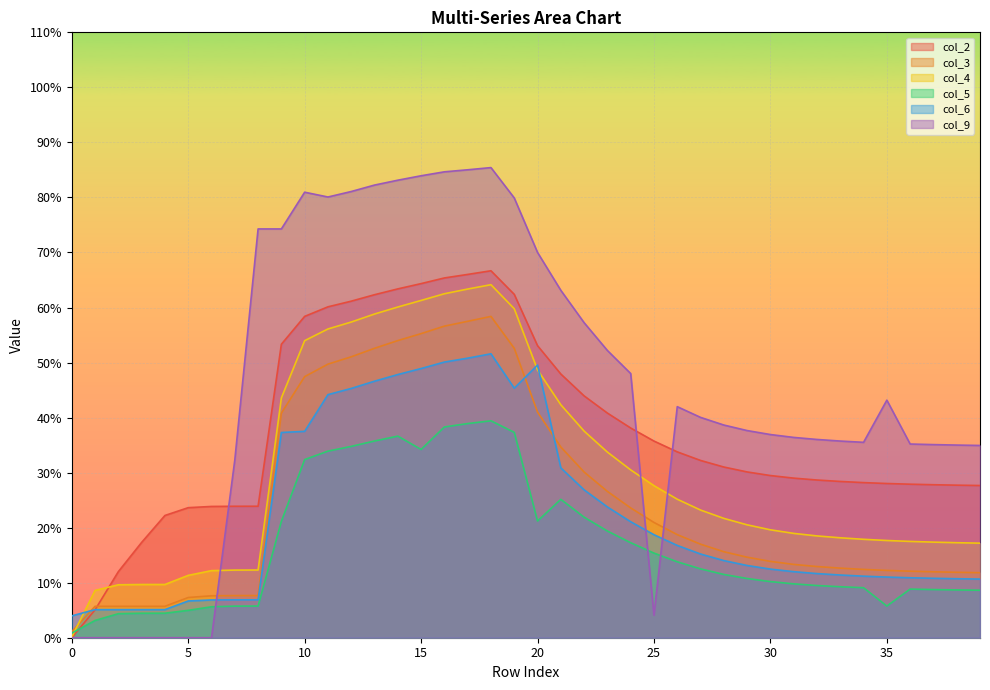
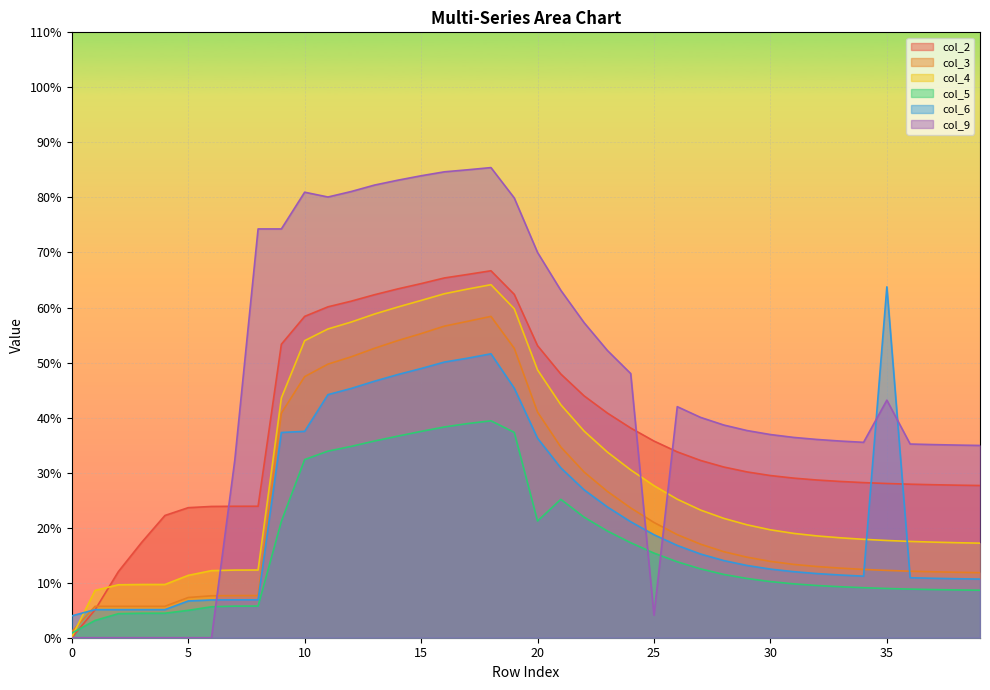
  {
    "col_5": {
      "5": "5%",
      "10": "32%",
-     "15": "34%",
+     "15": "37%",
      "20": "21%",
      "25": "15%",
      "30": "10%",
-     "35": "6%"
+     "35": "9%"
    },
    "col_6": {
      "0": "4%",
      "5": "7%",
      "10": "37%",
      "15": "49%",
-     "20": "50%",
+     "20": "36%",
      "25": "19%",
      "30": "12%",
-     "35": "11%"
+     "35": "64%"
    },
    "col_9": {
      "5": "0%",
      "10": "81%",
      "15": "84%",
      "20": "70%",
      "25": "4%",
      "30": "37%",
      "35": "43%"
    }
  }
